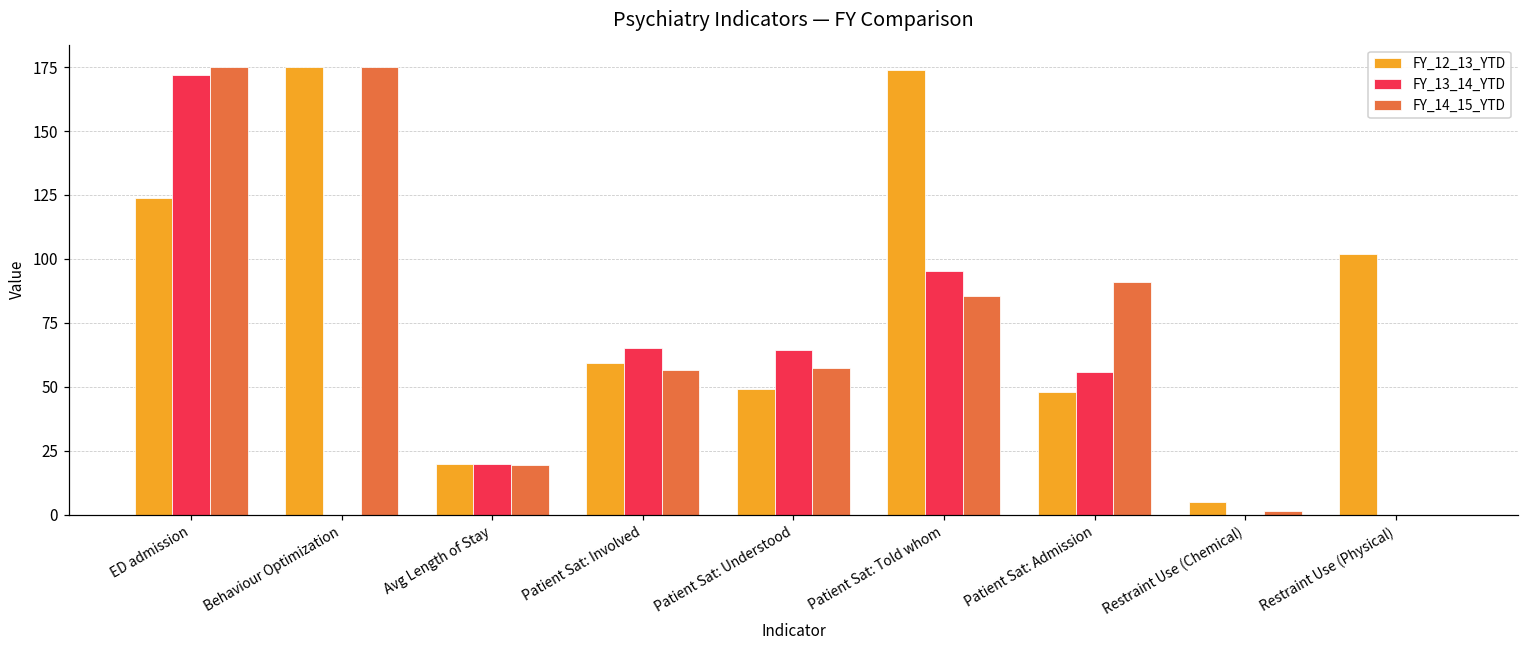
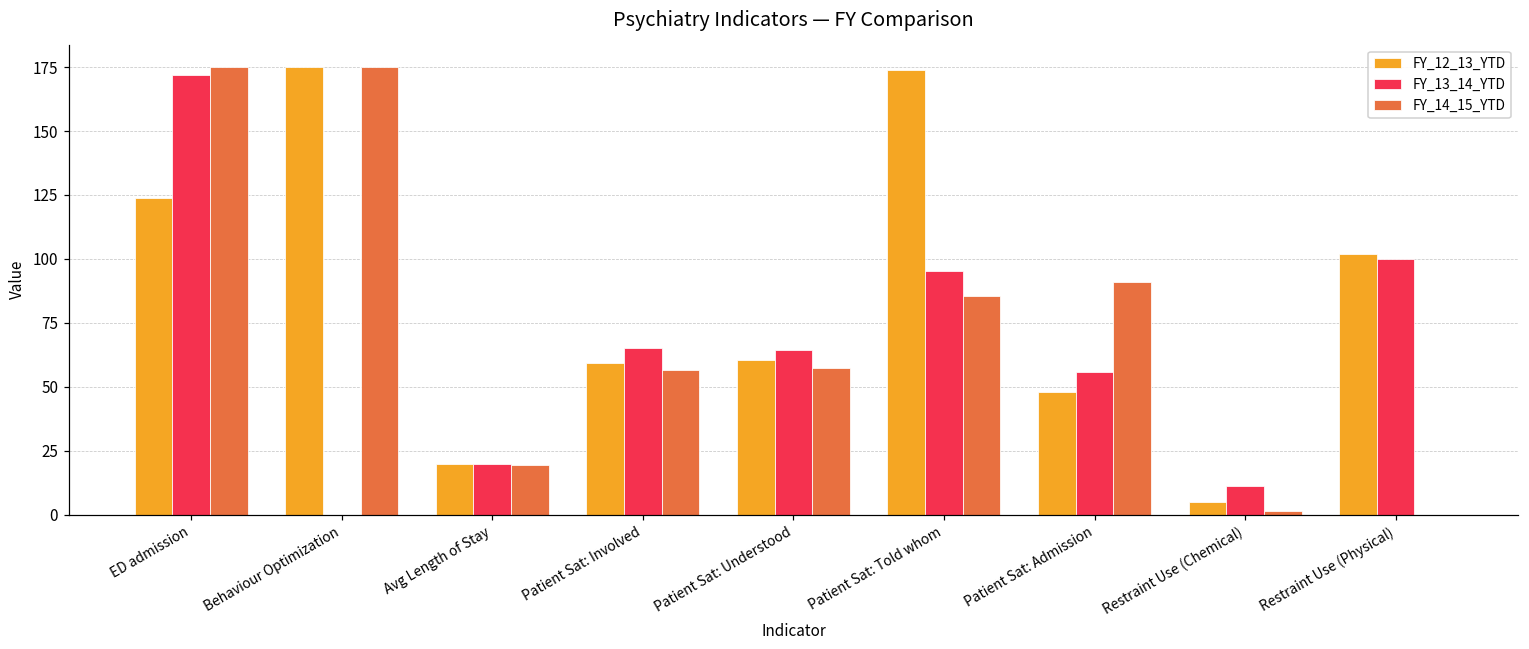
  {
    "FY_12_13_YTD": {
      "ED admission": 124,
      "Behaviour Optimization": 175,
      "Avg Length of Stay": 20,
      "Patient Sat: Involved": 59,
-     "Patient Sat: Understood": 49,
+     "Patient Sat: Understood": 60,
      "Patient Sat: Told whom": 174,
      "Patient Sat: Admission": 48,
      "Restraint Use (Chemical)": 5,
      "Restraint Use (Physical)": 102
    },
    "FY_13_14_YTD": {
      "ED admission": 172,
      "Behaviour Optimization": 0,
      "Avg Length of Stay": 20,
      "Patient Sat: Involved": 65,
      "Patient Sat: Understood": 64,
      "Patient Sat: Told whom": 95,
      "Patient Sat: Admission": 56,
-     "Restraint Use (Chemical)": 0,
-     "Restraint Use (Physical)": 0
+     "Restraint Use (Chemical)": 11,
+     "Restraint Use (Physical)": 100
    },
    "FY_14_15_YTD": {
      "ED admission": 175,
      "Behaviour Optimization": 175,
      "Avg Length of Stay": 20,
      "Patient Sat: Involved": 57,
      "Patient Sat: Understood": 57,
      "Patient Sat: Told whom": 85,
      "Patient Sat: Admission": 91,
      "Restraint Use (Chemical)": 2,
      "Restraint Use (Physical)": 0
    }
  }
